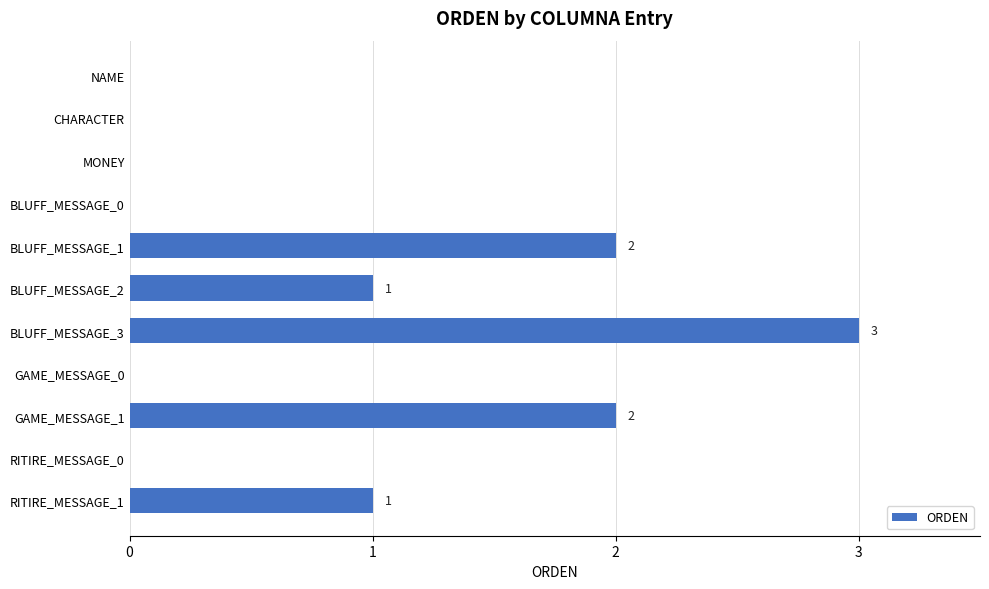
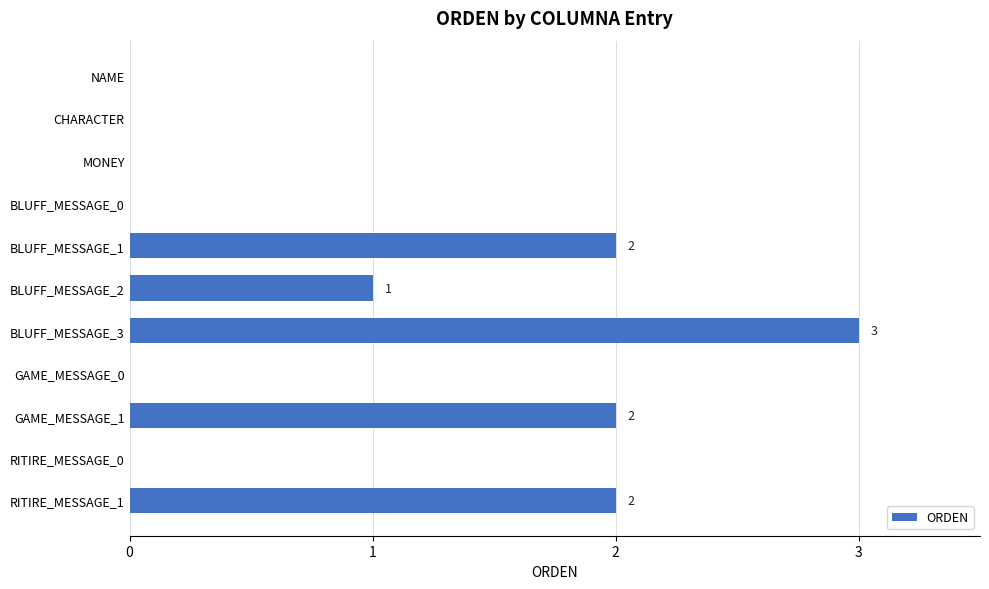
  {
    "BLUFF_MESSAGE_1": 2,
    "BLUFF_MESSAGE_2": 1,
    "BLUFF_MESSAGE_3": 3,
    "GAME_MESSAGE_1": 2,
-   "RITIRE_MESSAGE_1": 1
+   "RITIRE_MESSAGE_1": 2
  }
